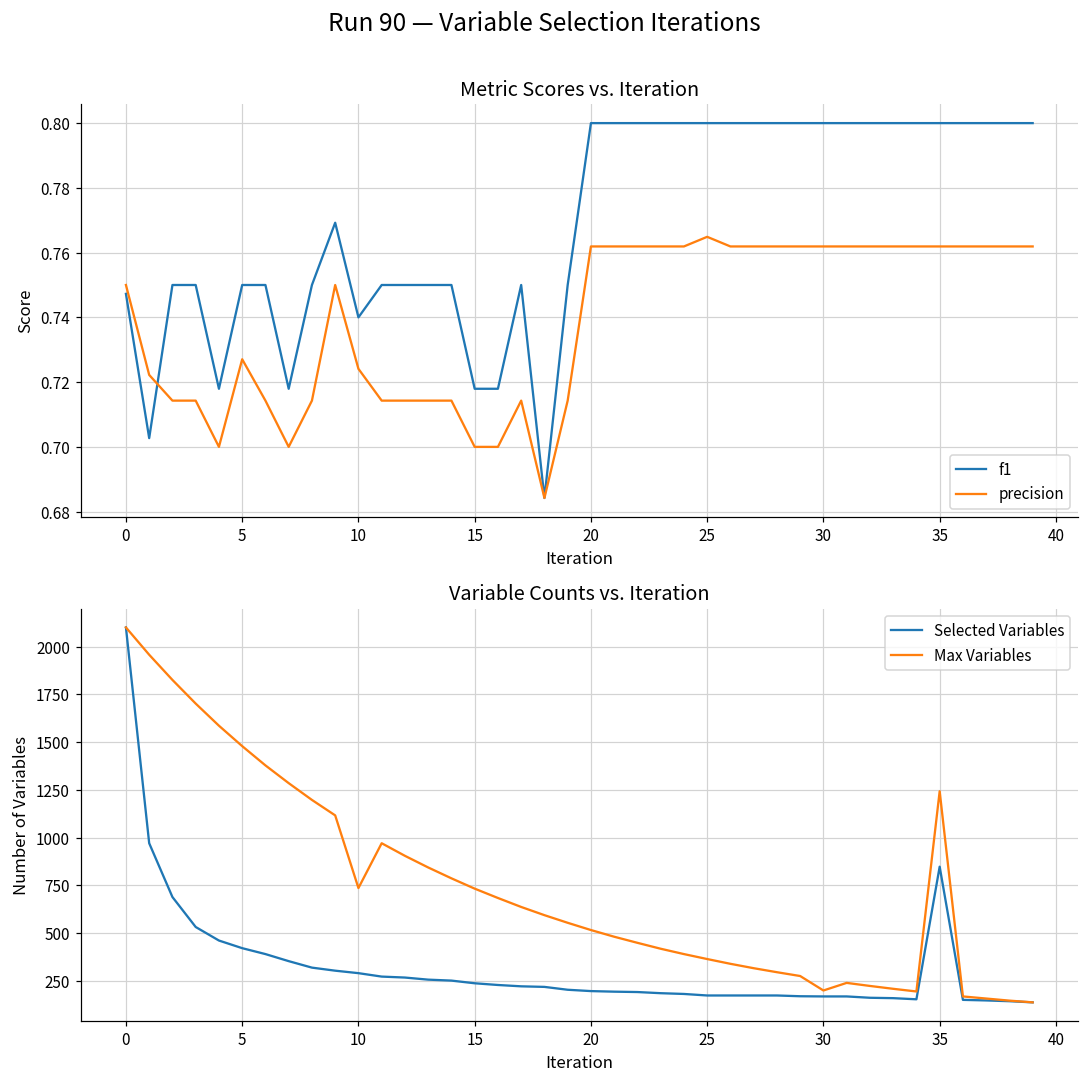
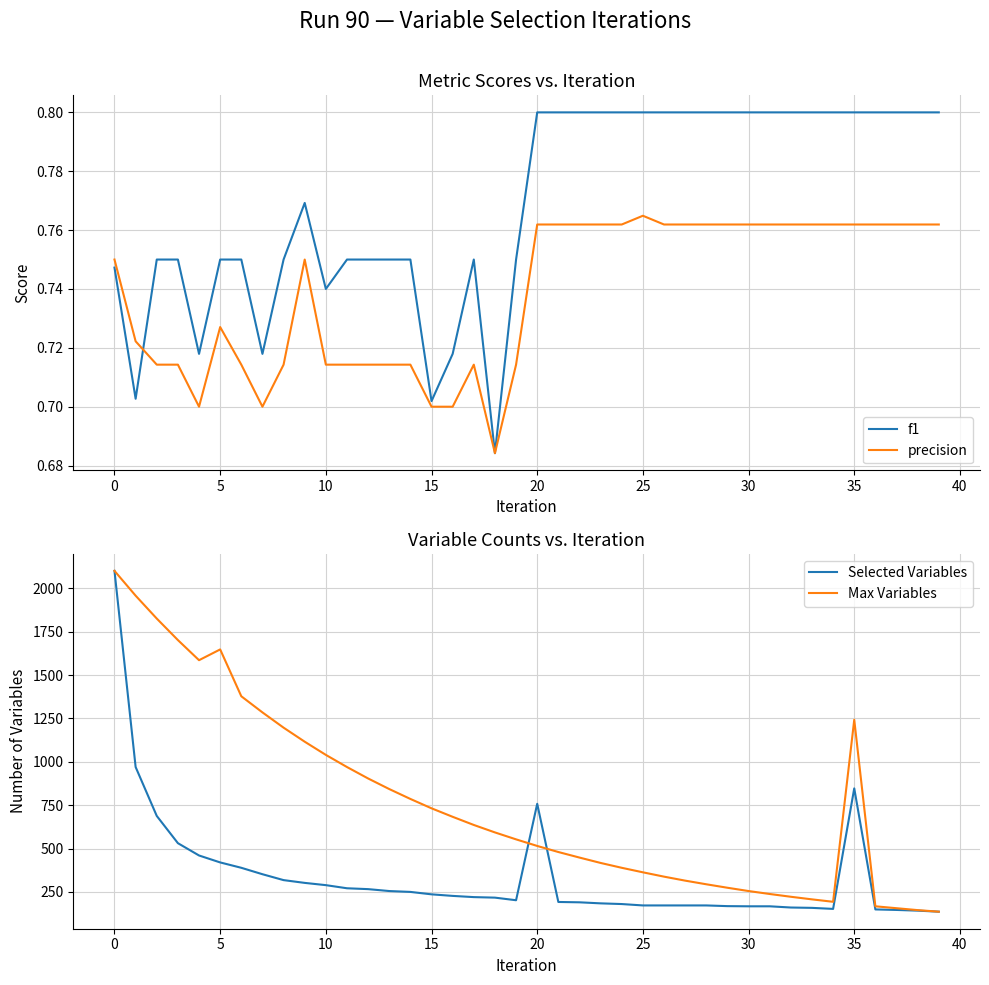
  {
    "Metric Scores vs. Iteration": {
      "f1": {
        "0": 0.747,
        "5": 0.750,
        "10": 0.740,
-       "15": 0.718,
+       "15": 0.702,
        "20": 0.800,
        "25": 0.800,
        "30": 0.800,
        "35": 0.800
      },
      "precision": {
        "0": 0.750,
        "5": 0.727,
-       "10": 0.724,
+       "10": 0.714,
        "15": 0.700,
        "20": 0.762,
        "25": 0.765,
        "30": 0.762,
        "35": 0.762
      }
    },
    "Variable Counts vs. Iteration": {
      "Selected Variables": {
        "5": 420,
        "10": 290,
        "15": 240,
-       "20": 200,
+       "20": 760,
        "25": 170,
        "30": 170,
        "35": 850
      },
      "Max Variables": {
-       "5": 1480,
-       "10": 740,
+       "5": 1650,
+       "10": 1040,
        "15": 730,
        "20": 520,
        "25": 360,
-       "30": 200,
+       "30": 260,
        "35": 1240
      }
    }
  }
